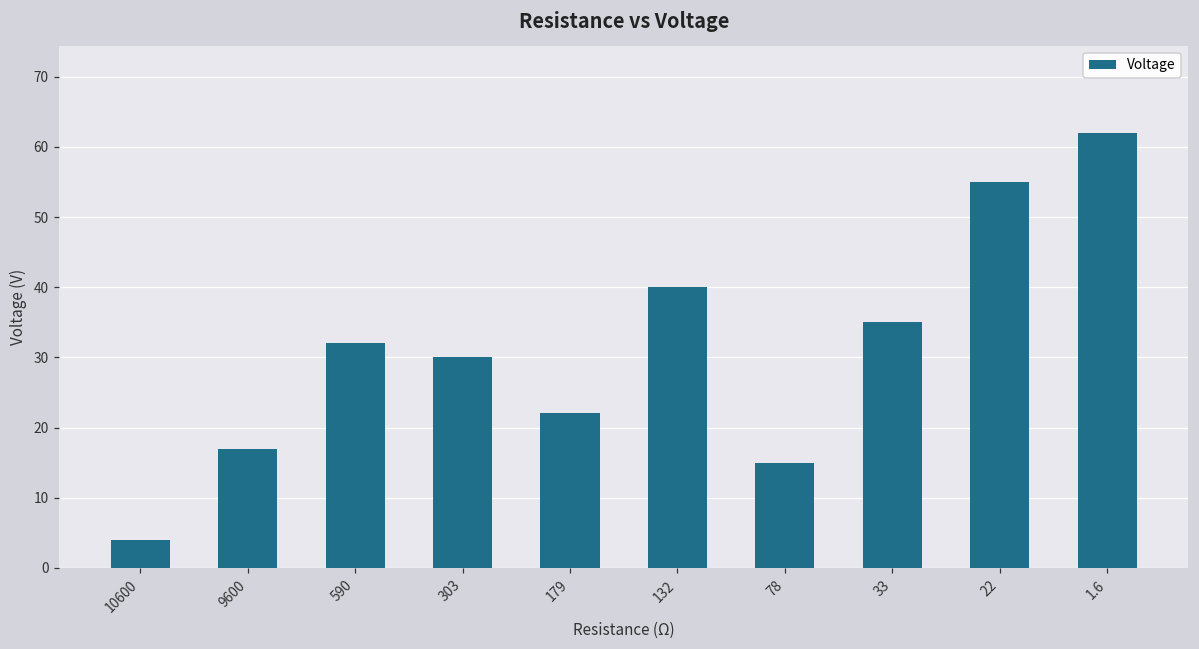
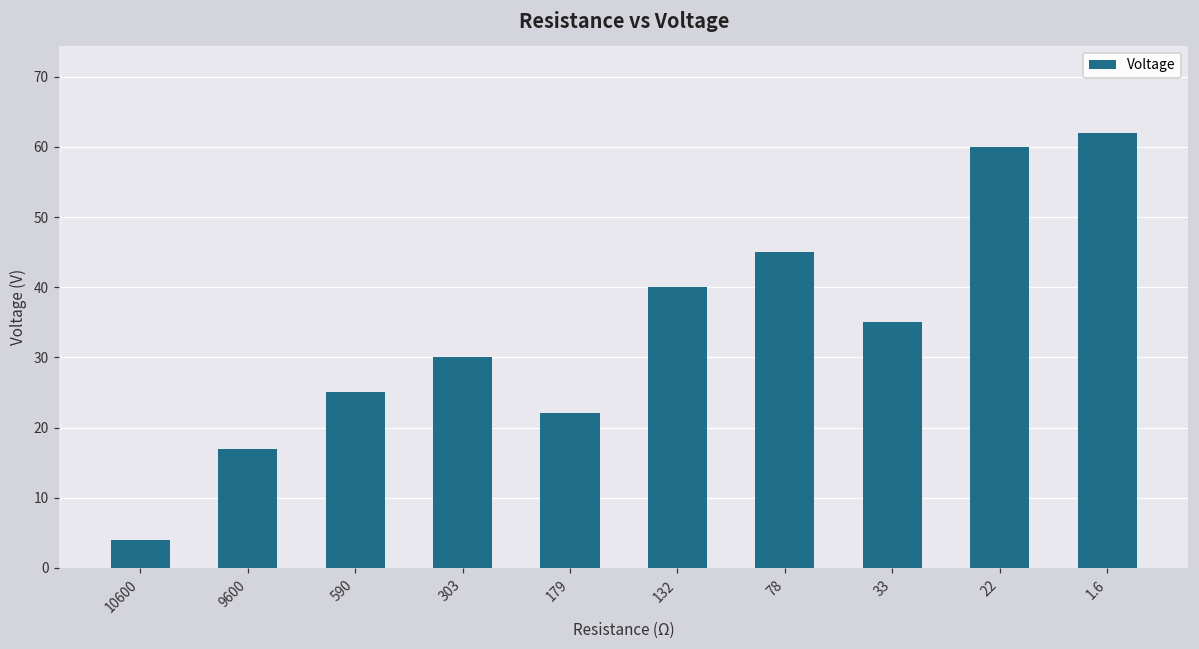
  {
    "10600": 4,
    "9600": 17,
-   "590": 32,
+   "590": 25,
    "303": 30,
    "179": 22,
    "132": 40,
-   "78": 15,
+   "78": 45,
    "33": 35,
-   "22": 55,
+   "22": 60,
    "1.6": 62
  }
